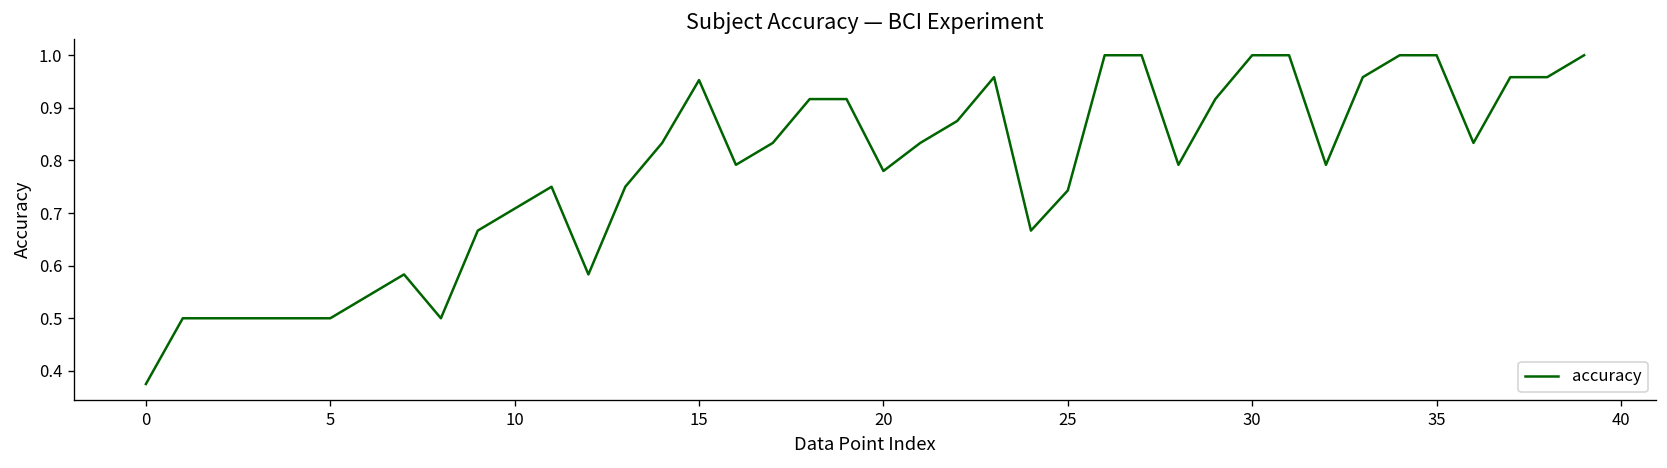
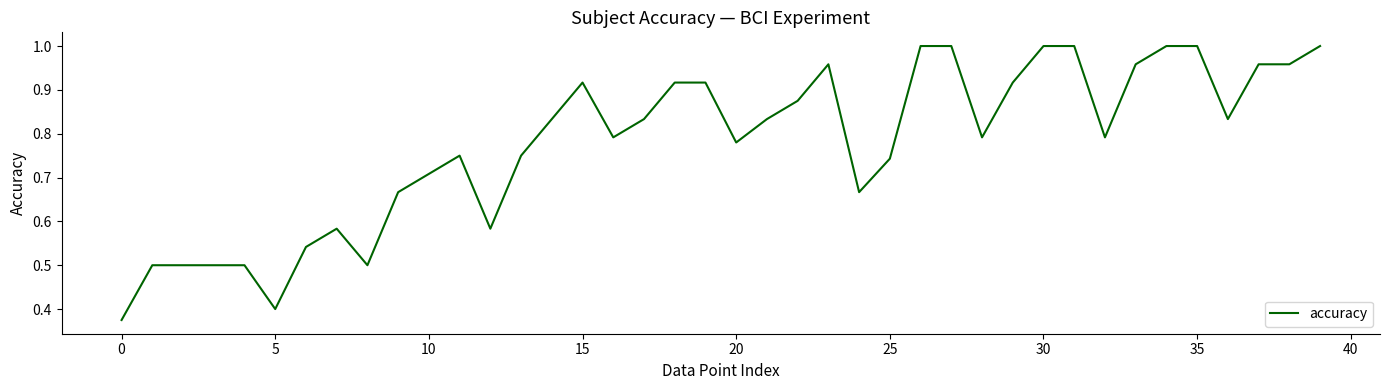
  {
    "0": 0.38,
-   "5": 0.5,
+   "5": 0.4,
    "10": 0.71,
-   "15": 0.95,
+   "15": 0.92,
    "20": 0.78,
    "25": 0.74,
    "30": 1.00,
    "35": 1.00
  }
